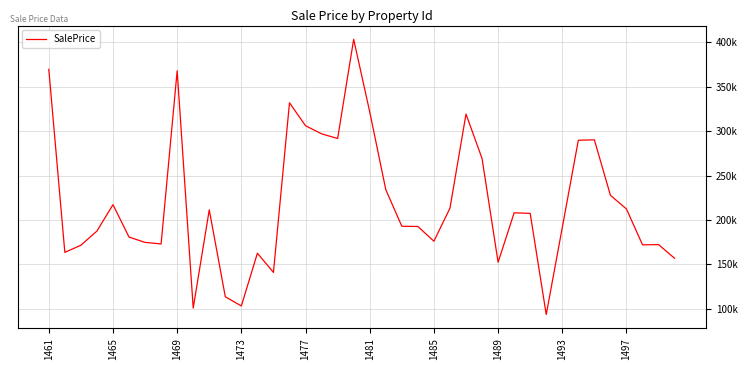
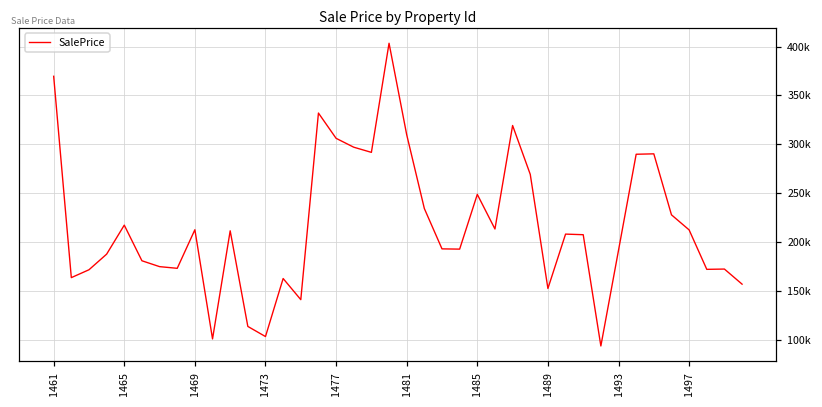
  {
    "1461": 370000,
    "1465": 220000,
-   "1469": 370000,
+   "1469": 210000,
    "1473": 100000,
    "1477": 310000,
-   "1481": 320000,
-   "1485": 180000,
+   "1481": 310000,
+   "1485": 250000,
    "1489": 150000,
    "1493": 190000,
    "1497": 210000
  }
